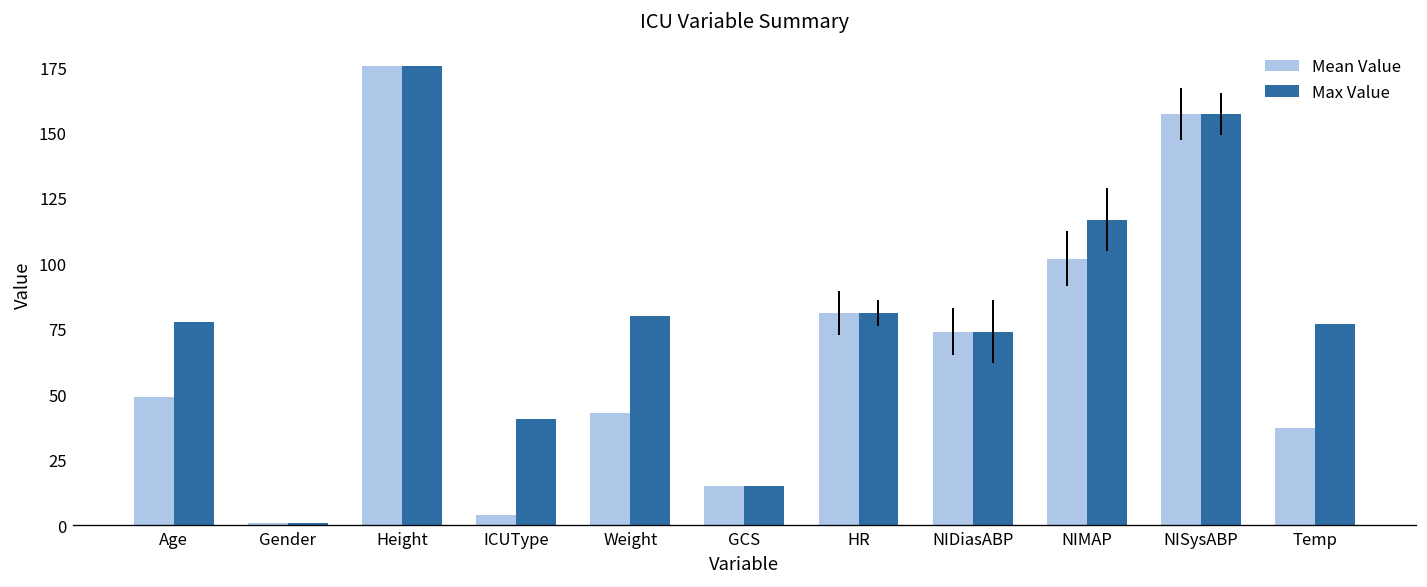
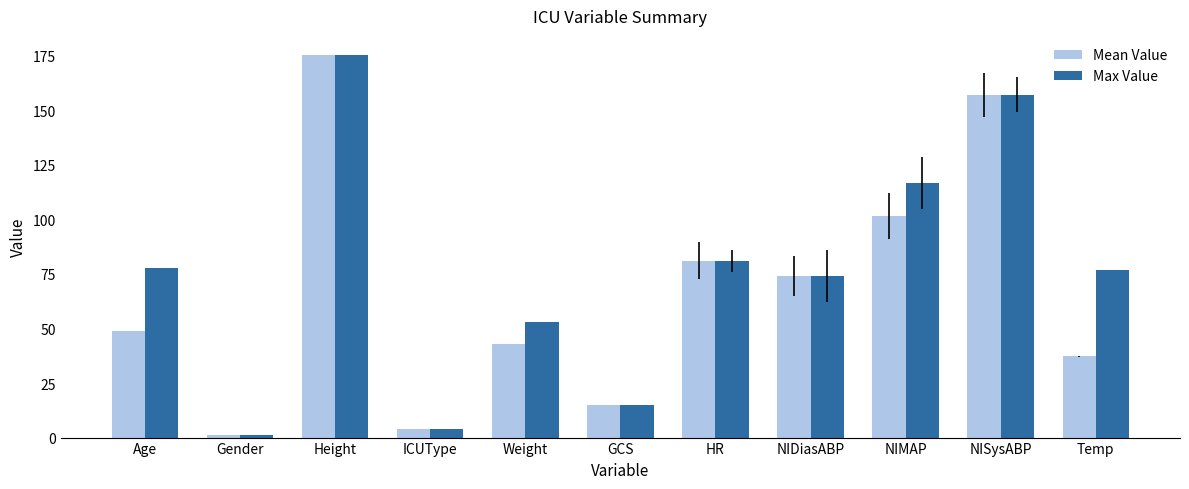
  {
    "Mean Value": {
      "Age": 49,
      "Height": 175,
      "ICUType": 4,
      "Weight": 43,
      "GCS": 15,
      "HR": 81,
      "NIDiasABP": 74,
      "NIMAP": 102,
      "NISysABP": 157,
      "Temp": 37
    },
    "Max Value": {
      "Age": 78,
      "Height": 175,
-     "ICUType": 41,
-     "Weight": 80,
+     "ICUType": 4,
+     "Weight": 53,
      "GCS": 15,
      "HR": 81,
      "NIDiasABP": 74,
      "NIMAP": 117,
      "NISysABP": 157,
      "Temp": 77
    }
  }
